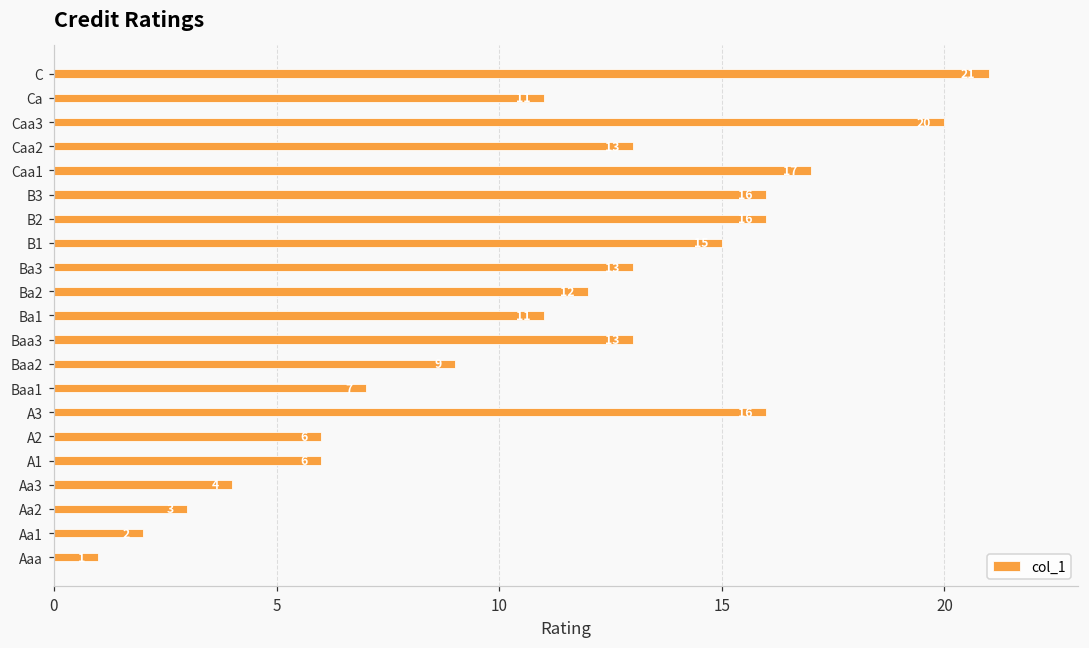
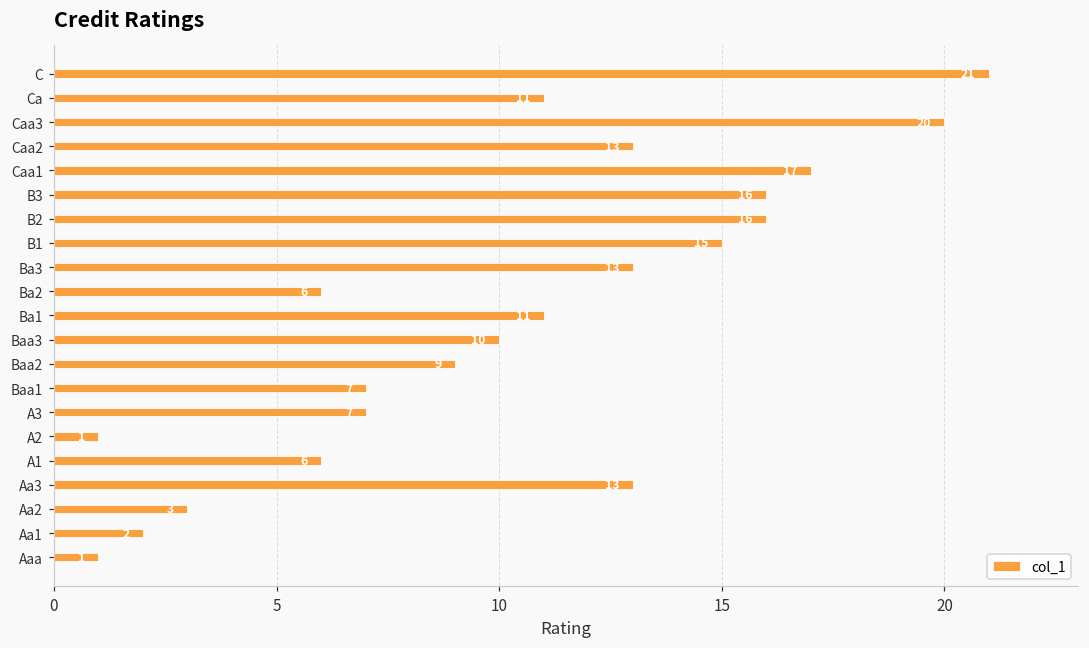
  {
    "C": 21,
    "Ca": 11,
    "Caa3": 20,
    "Caa2": 13,
    "Caa1": 17,
    "B3": 16,
    "B2": 16,
    "B1": 15,
    "Ba3": 13,
-   "Ba2": 12,
+   "Ba2": 6,
    "Ba1": 11,
-   "Baa3": 13,
+   "Baa3": 10,
    "Baa2": 9,
    "Baa1": 7,
-   "A3": 16,
-   "A2": 6,
+   "A3": 7,
+   "A2": 1,
    "A1": 6,
-   "Aa3": 4,
+   "Aa3": 13,
    "Aa2": 3,
    "Aa1": 2,
    "Aaa": 1
  }
